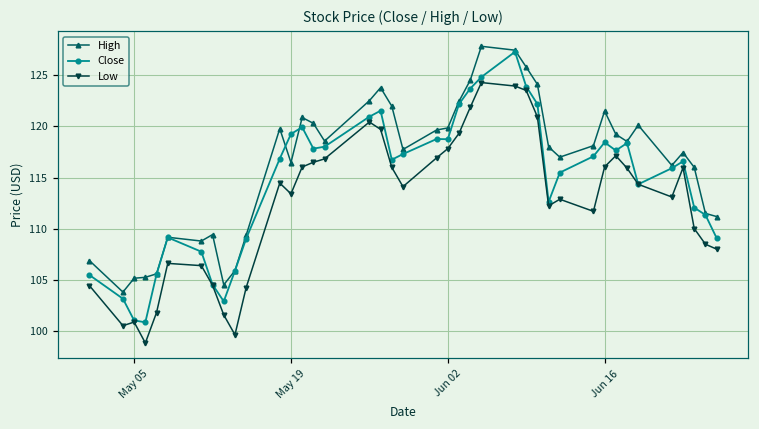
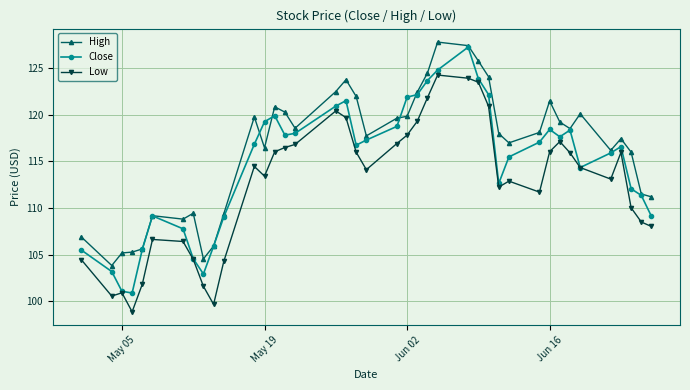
  {
    "Close": {
      "May 19": 119,
-     "Jun 02": 119,
+     "Jun 02": 122,
      "Jun 16": 118
    }
  }
